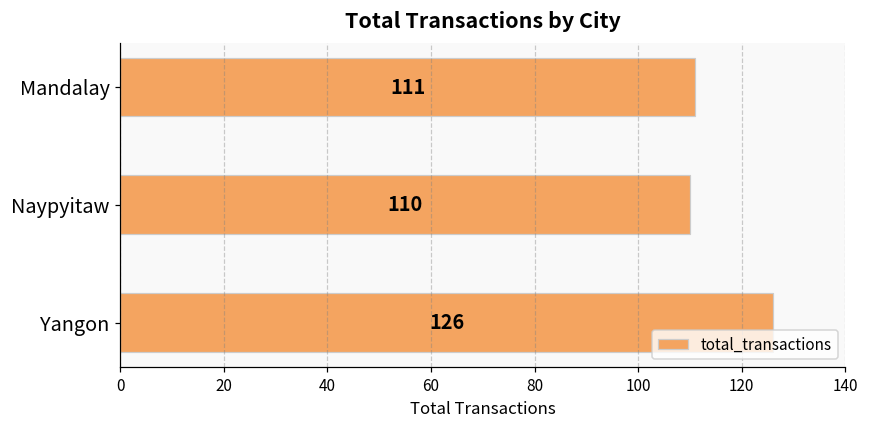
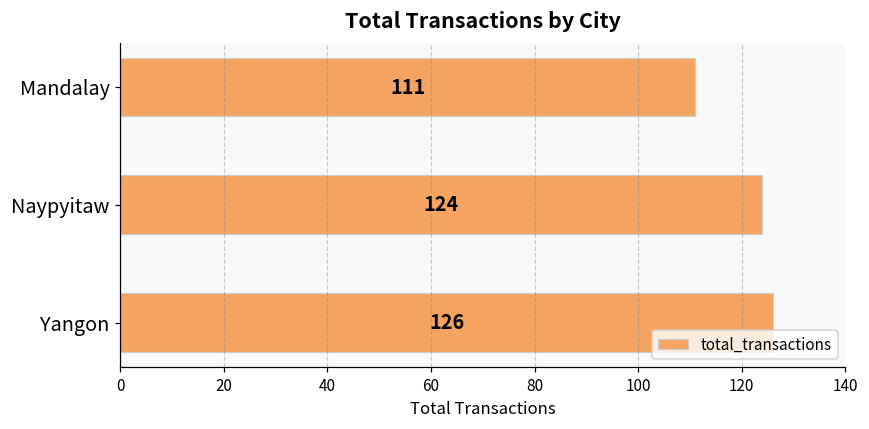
  {
    "Mandalay": 111,
-   "Naypyitaw": 110,
+   "Naypyitaw": 124,
    "Yangon": 126
  }
